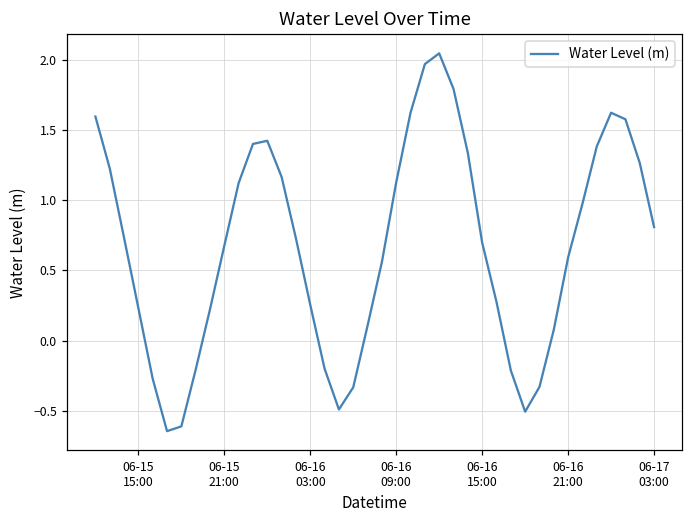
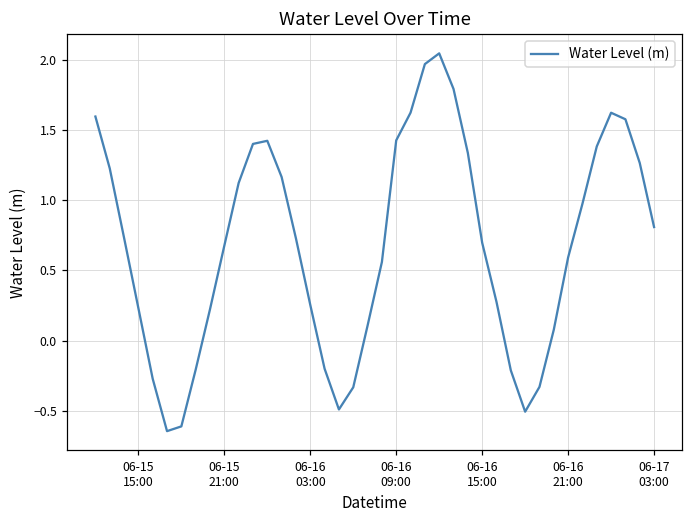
  {
    "06-15 15:00": 0.23,
    "06-15 21:00": 0.68,
    "06-16 03:00": 0.25,
-   "06-16 09:00": 1.13,
+   "06-16 09:00": 1.43,
    "06-16 15:00": 0.70,
    "06-16 21:00": 0.59,
    "06-17 03:00": 0.81
  }
